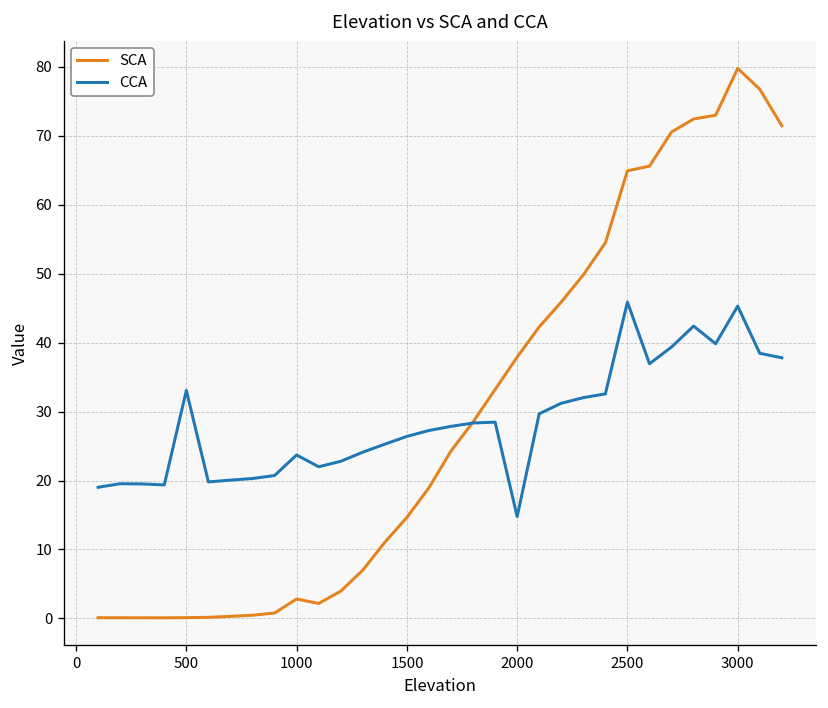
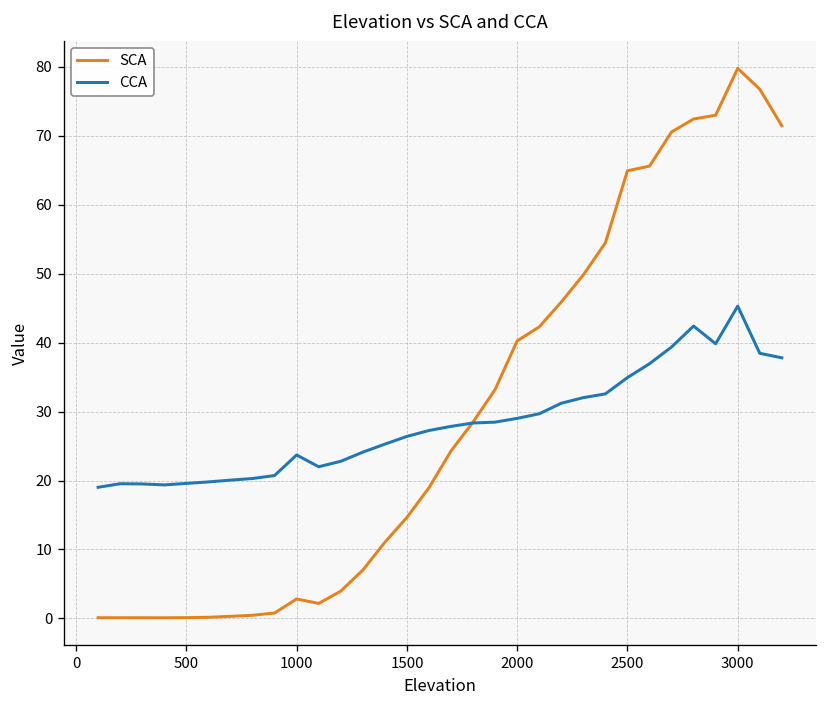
  {
    "SCA": {
      "500": 0,
      "1000": 3,
      "1500": 15,
-     "2000": 38,
+     "2000": 40,
      "2500": 65,
      "3000": 80
    },
    "CCA": {
-     "500": 33,
+     "500": 20,
      "1000": 24,
      "1500": 26,
-     "2000": 15,
-     "2500": 46,
+     "2000": 29,
+     "2500": 35,
      "3000": 45
    }
  }
